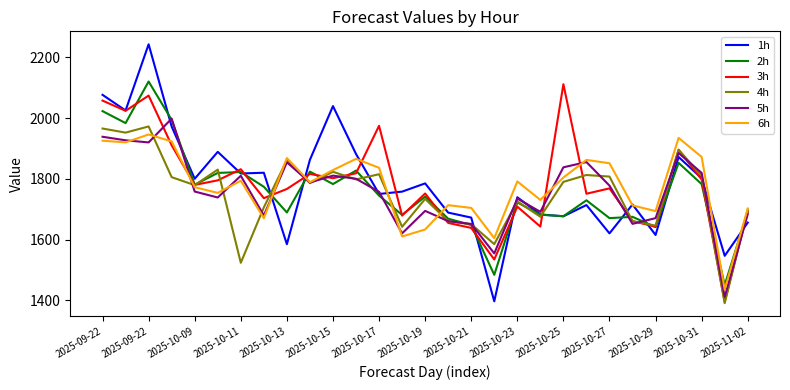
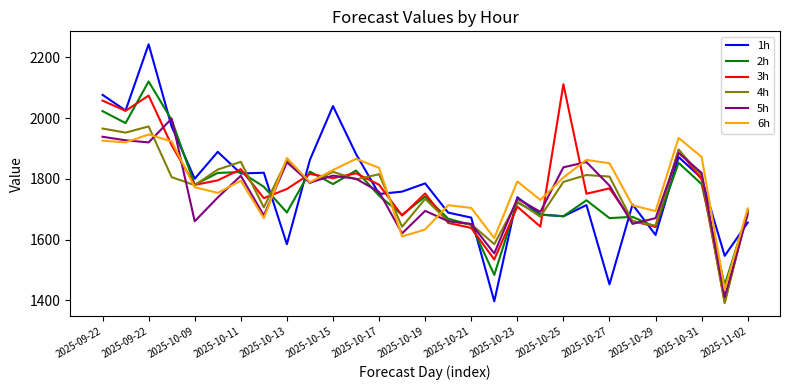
  {
    "1h": {
      "2025-10-09": 1800,
      "2025-10-13": 1580,
      "2025-10-15": 2040,
      "2025-10-19": 1780,
      "2025-10-21": 1670,
-     "2025-10-27": 1620,
+     "2025-10-27": 1450,
      "2025-10-29": 1620,
      "2025-11-02": 1660
    },
    "2h": {
      "2025-10-13": 1690,
      "2025-10-15": 1780,
      "2025-10-27": 1670,
      "2025-10-31": 1780
    },
    "3h": {
      "2025-10-11": 1830,
      "2025-10-13": 1770,
      "2025-10-15": 1800,
-     "2025-10-17": 1970,
+     "2025-10-17": 1780,
      "2025-10-19": 1750,
      "2025-10-21": 1640,
      "2025-10-23": 1710,
      "2025-10-25": 2110,
      "2025-10-27": 1770
    },
    "4h": {
-     "2025-10-11": 1520,
+     "2025-10-11": 1860,
      "2025-10-17": 1820,
      "2025-10-25": 1790,
      "2025-10-27": 1810
    },
    "5h": {
-     "2025-10-09": 1760,
+     "2025-10-09": 1660,
      "2025-10-15": 1810,
      "2025-10-19": 1690,
      "2025-10-25": 1840,
      "2025-10-27": 1780,
      "2025-10-29": 1670,
      "2025-10-31": 1820,
      "2025-11-02": 1680
    },
    "6h": {
      "2025-10-11": 1790,
      "2025-10-17": 1840,
      "2025-10-19": 1630,
      "2025-10-21": 1700,
      "2025-10-23": 1790,
      "2025-10-25": 1800,
      "2025-10-27": 1850,
      "2025-10-29": 1690,
      "2025-10-31": 1870
    }
  }
